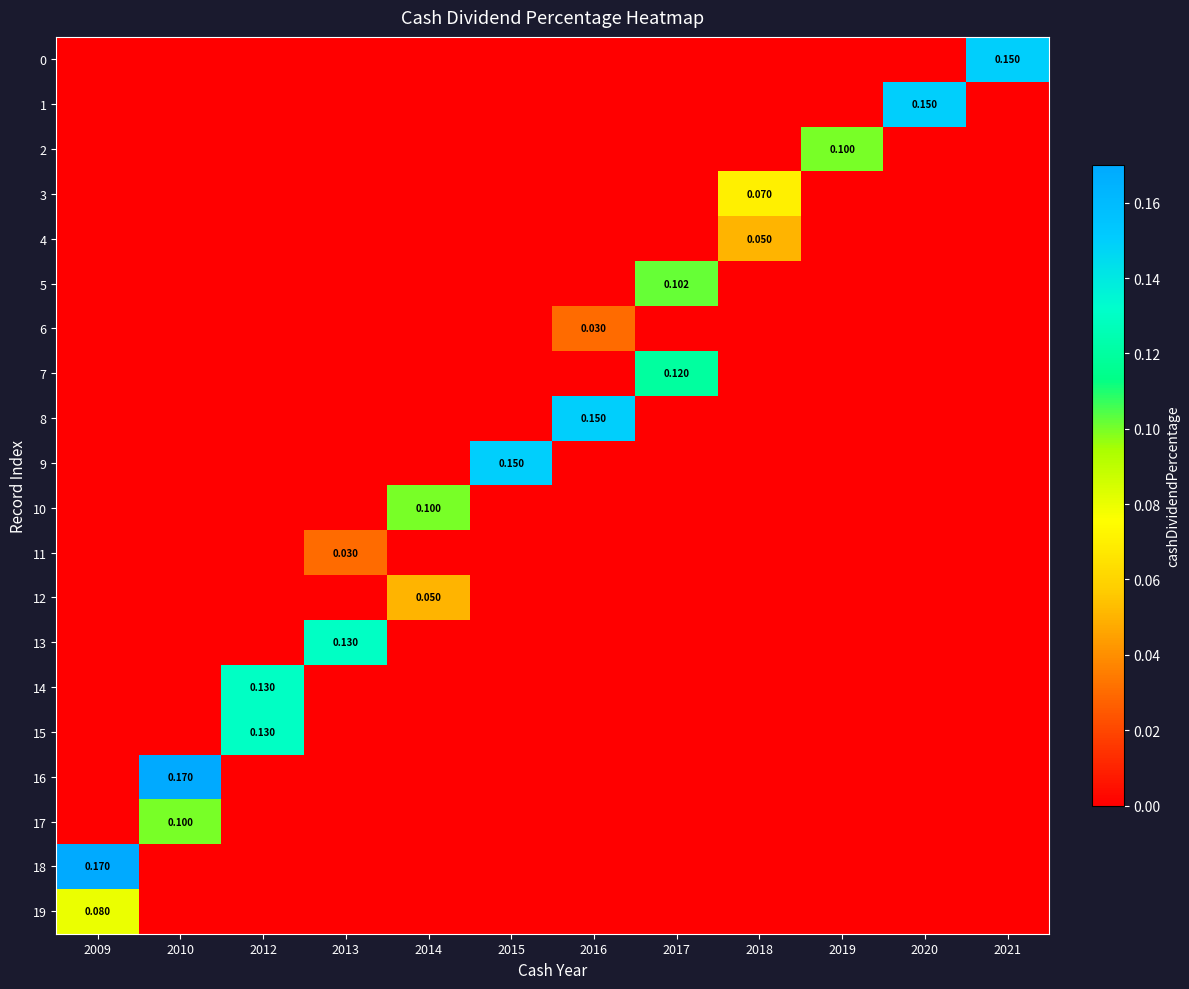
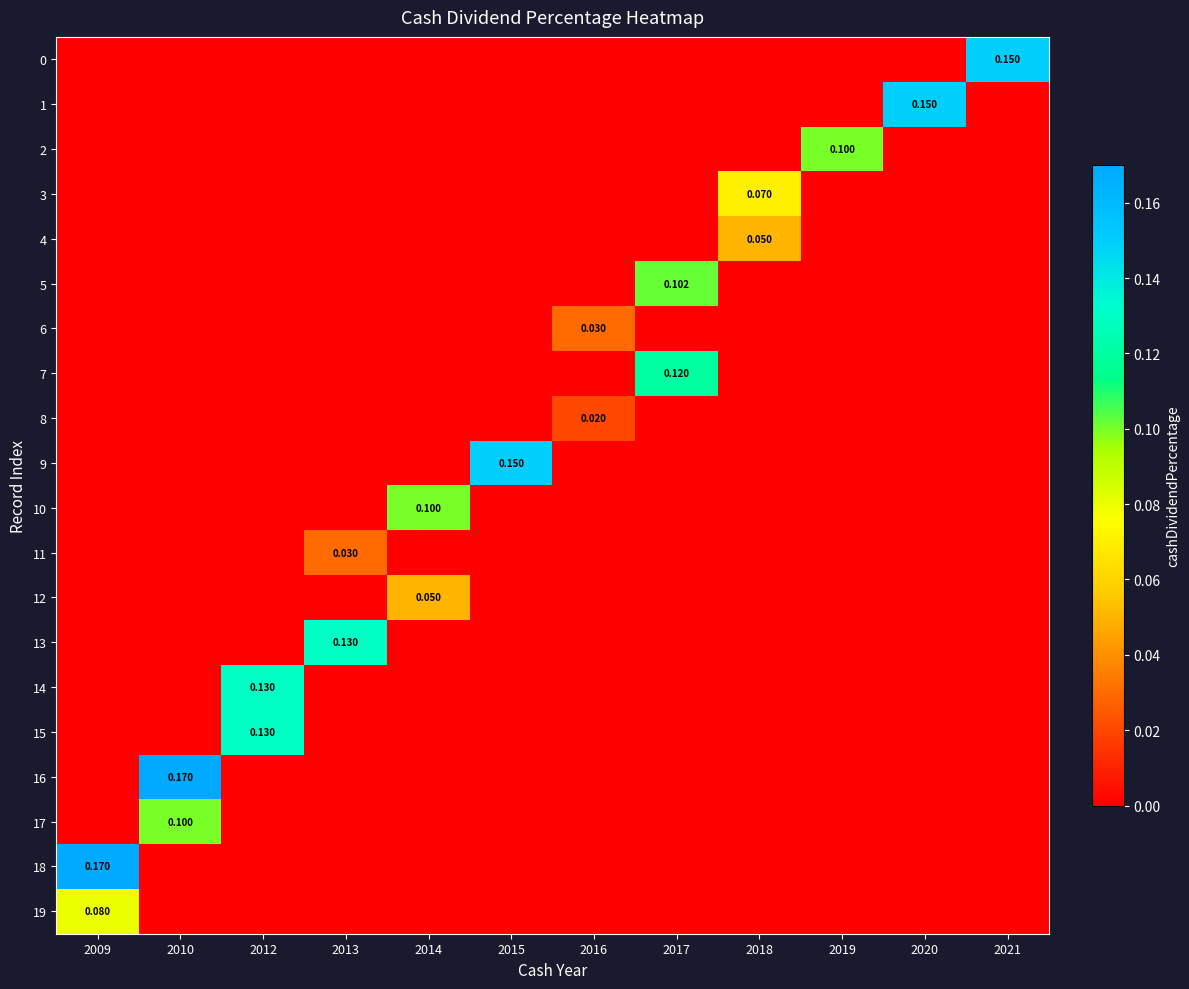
  {
    "0": {
      "2021": 0.150
    },
    "1": {
      "2020": 0.150
    },
    "2": {
      "2019": 0.100
    },
    "3": {
      "2018": 0.070
    },
    "4": {
      "2018": 0.050
    },
    "5": {
      "2017": 0.102
    },
    "6": {
      "2016": 0.030
    },
    "7": {
      "2017": 0.120
    },
    "8": {
-     "2016": 0.150
+     "2016": 0.020
    },
    "9": {
      "2015": 0.150
    },
    "10": {
      "2014": 0.100
    },
    "11": {
      "2013": 0.030
    },
    "12": {
      "2014": 0.050
    },
    "13": {
      "2013": 0.130
    },
    "14": {
      "2012": 0.130
    },
    "15": {
      "2012": 0.130
    },
    "16": {
      "2010": 0.170
    },
    "17": {
      "2010": 0.100
    },
    "18": {
      "2009": 0.170
    },
    "19": {
      "2009": 0.080
    }
  }
